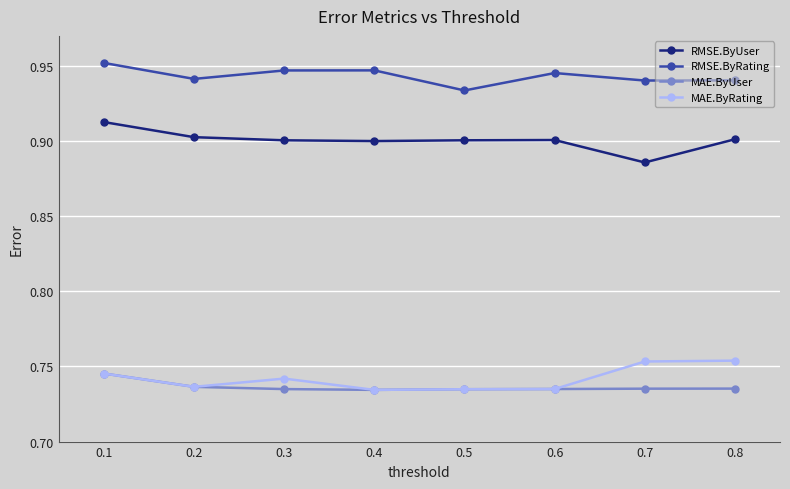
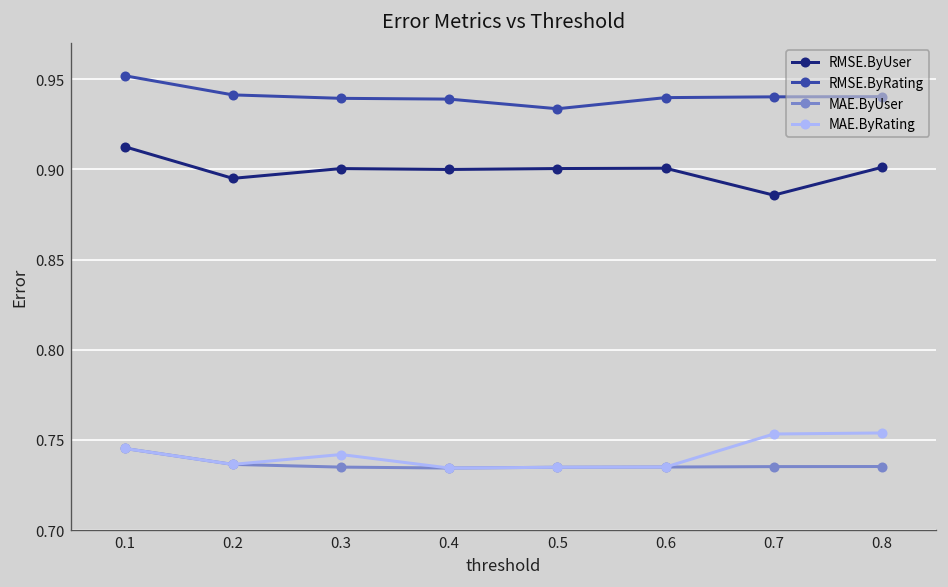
  {
    "RMSE.ByUser": {
      "0.1": 0.913,
-     "0.2": 0.903,
+     "0.2": 0.895,
      "0.3": 0.901,
      "0.4": 0.900,
      "0.5": 0.901,
      "0.6": 0.901,
      "0.7": 0.886,
      "0.8": 0.901
    },
    "RMSE.ByRating": {
      "0.1": 0.952,
      "0.2": 0.941,
-     "0.3": 0.947,
-     "0.4": 0.947,
+     "0.3": 0.939,
+     "0.4": 0.939,
      "0.5": 0.934,
-     "0.6": 0.945,
+     "0.6": 0.940,
      "0.7": 0.940
    },
    "MAE.ByUser": {
      "0.3": 0.735,
      "0.7": 0.735,
      "0.8": 0.735
    },
    "MAE.ByRating": {
      "0.3": 0.742,
      "0.7": 0.753,
      "0.8": 0.754
    }
  }
